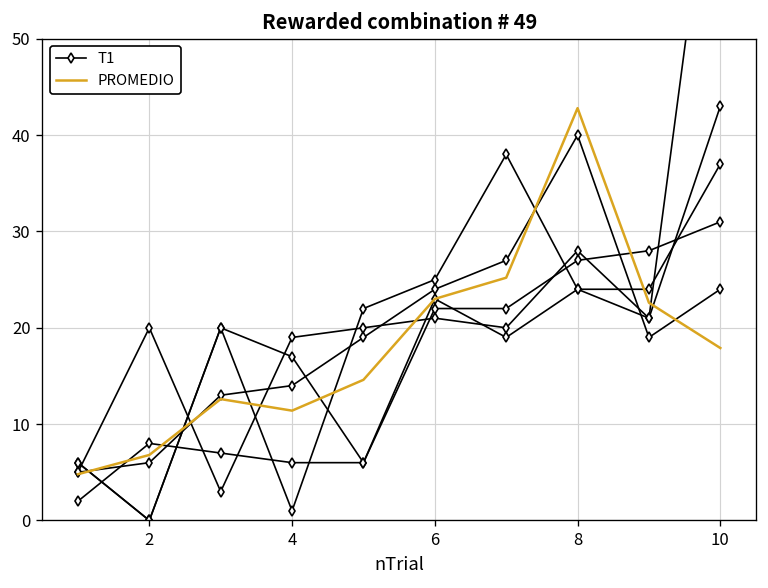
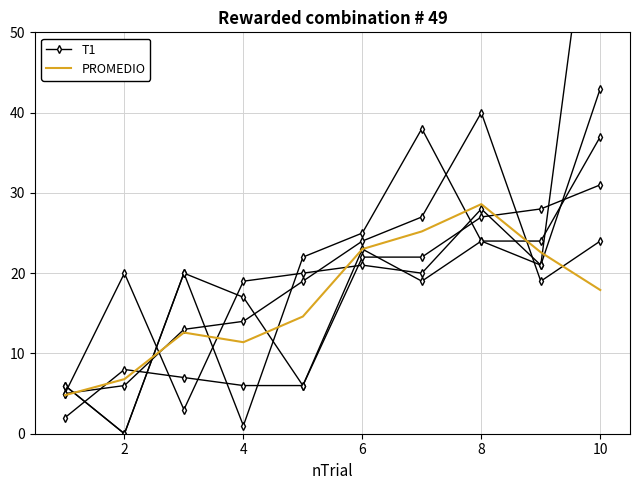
  {
    "PROMEDIO": {
      "2": 7,
      "4": 11,
-     "8": 43,
+     "8": 29,
      "10": 18
    }
  }
